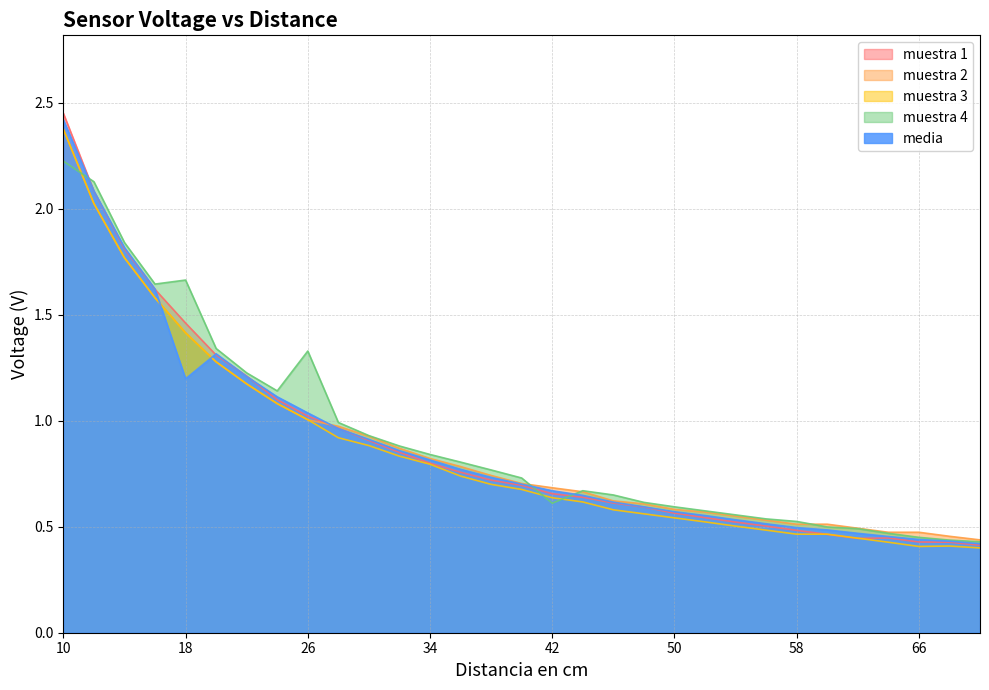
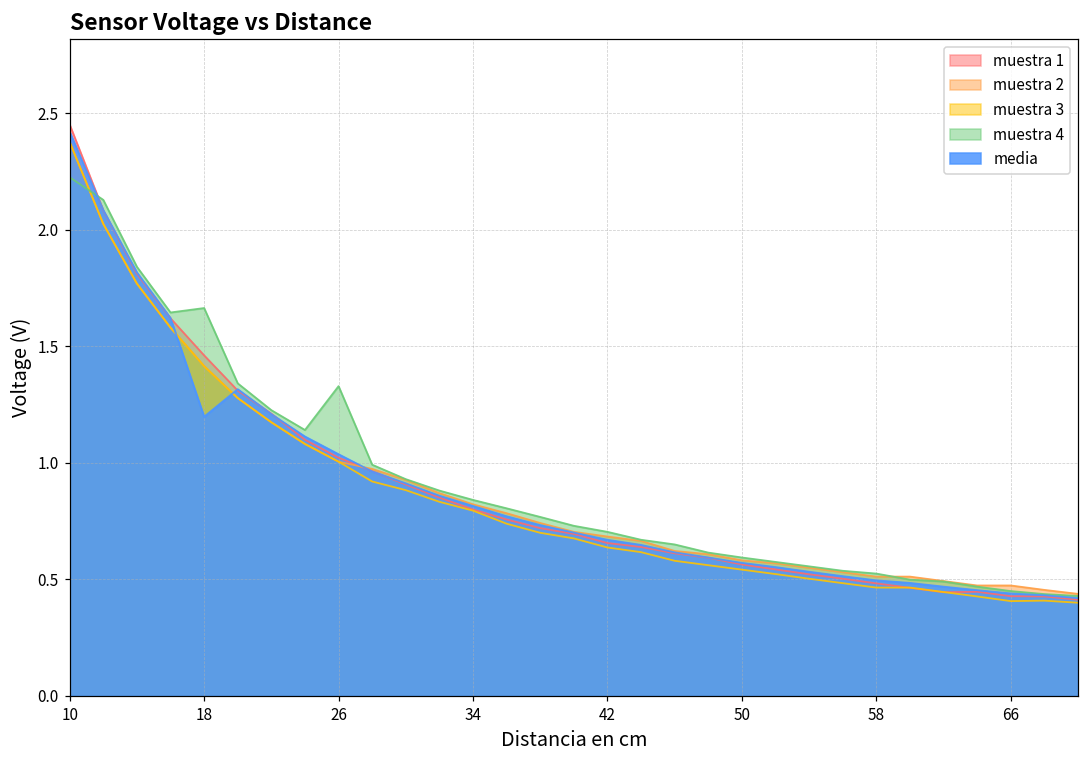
  {
    "muestra 4": {
      "10": 2.23,
      "18": 1.66,
      "26": 1.33,
      "34": 0.84,
-     "42": 0.61,
+     "42": 0.70,
      "50": 0.59,
      "58": 0.53
    },
    "media": {
      "10": 2.42,
      "18": 1.20,
      "26": 1.04,
      "42": 0.67,
      "58": 0.50
    }
  }
